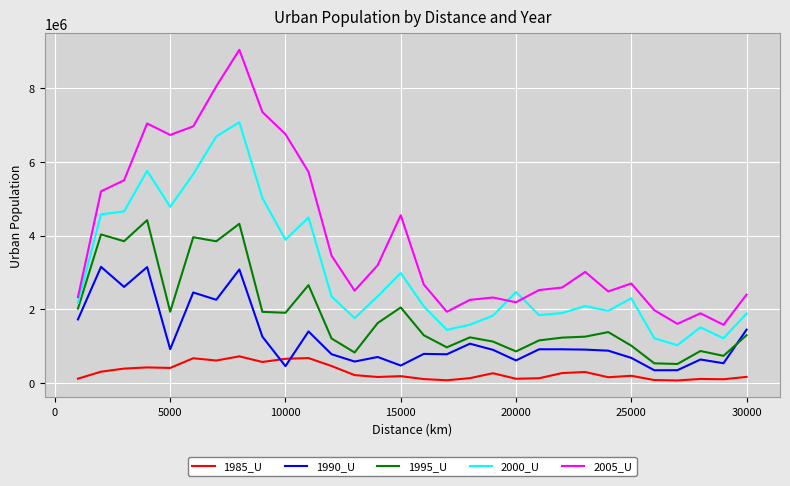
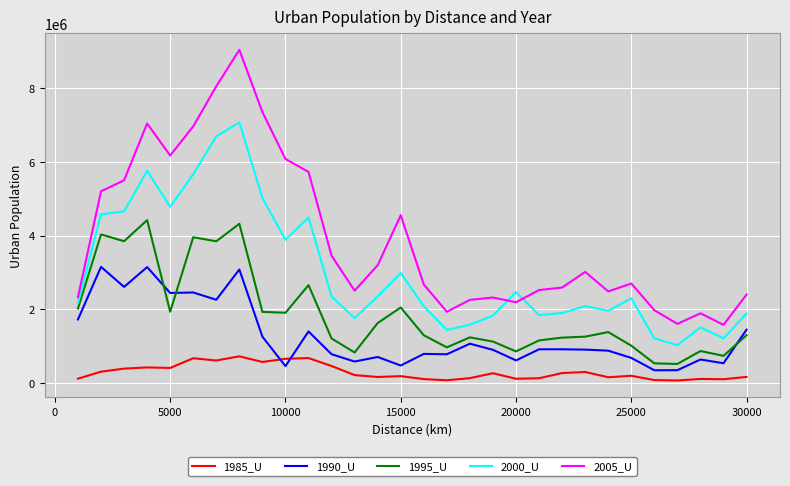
  {
    "1985_U": {
      "5000": 400000,
      "10000": 700000,
      "15000": 200000,
      "20000": 100000,
      "25000": 200000,
      "30000": 200000
    },
    "1990_U": {
-     "5000": 900000,
+     "5000": 2400000,
      "10000": 500000,
      "15000": 500000,
      "20000": 600000,
      "25000": 700000,
      "30000": 1400000
    },
    "1995_U": {
      "5000": 1900000,
      "10000": 1900000,
      "15000": 2000000,
      "20000": 900000,
      "25000": 1000000,
      "30000": 1300000
    },
    "2000_U": {
      "5000": 4800000,
      "10000": 3900000,
      "15000": 3000000,
      "20000": 2500000,
      "25000": 2300000,
      "30000": 1900000
    },
    "2005_U": {
-     "5000": 6700000,
-     "10000": 6800000,
+     "5000": 6200000,
+     "10000": 6100000,
      "15000": 4600000,
      "20000": 2200000,
      "25000": 2700000,
      "30000": 2400000
    }
  }
